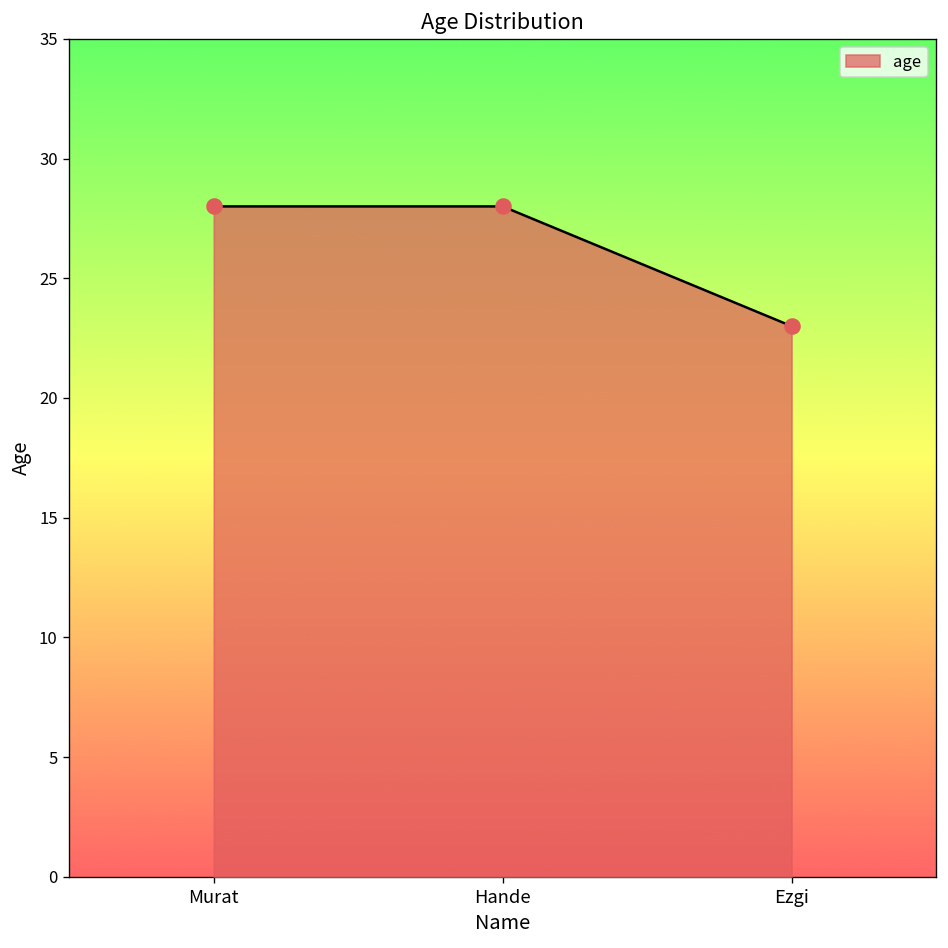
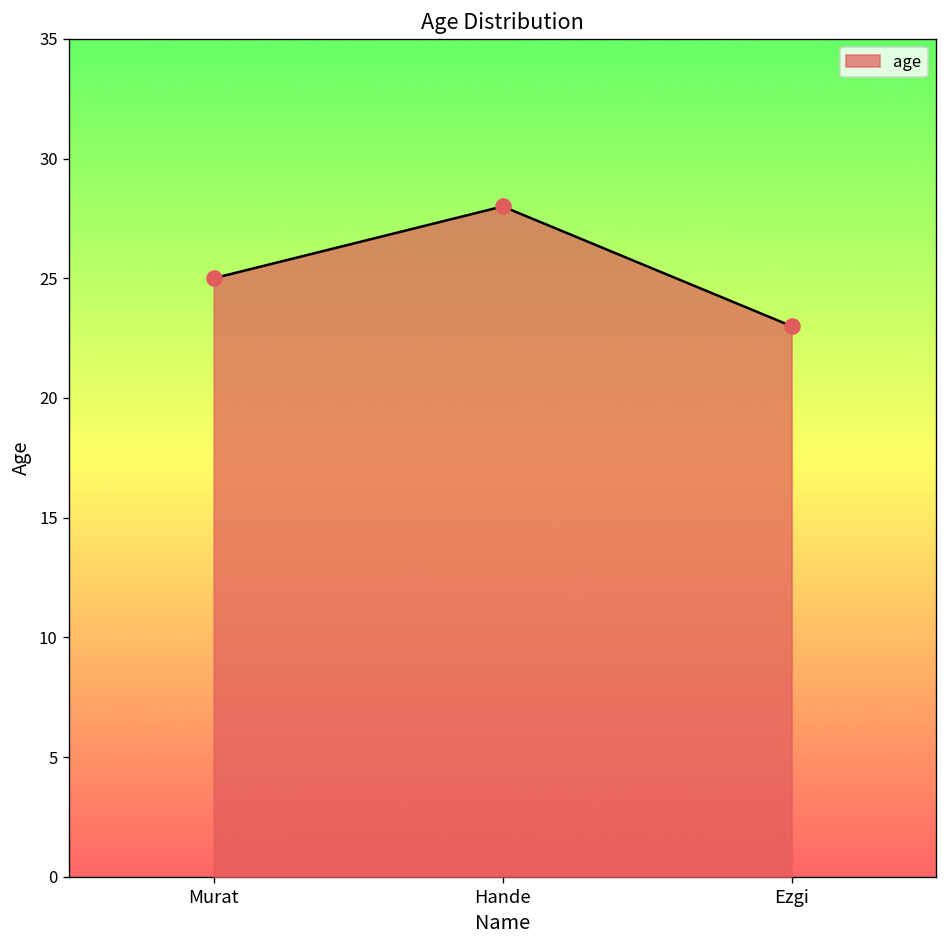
  {
-   "Murat": 28,
+   "Murat": 25,
    "Hande": 28,
    "Ezgi": 23
  }
